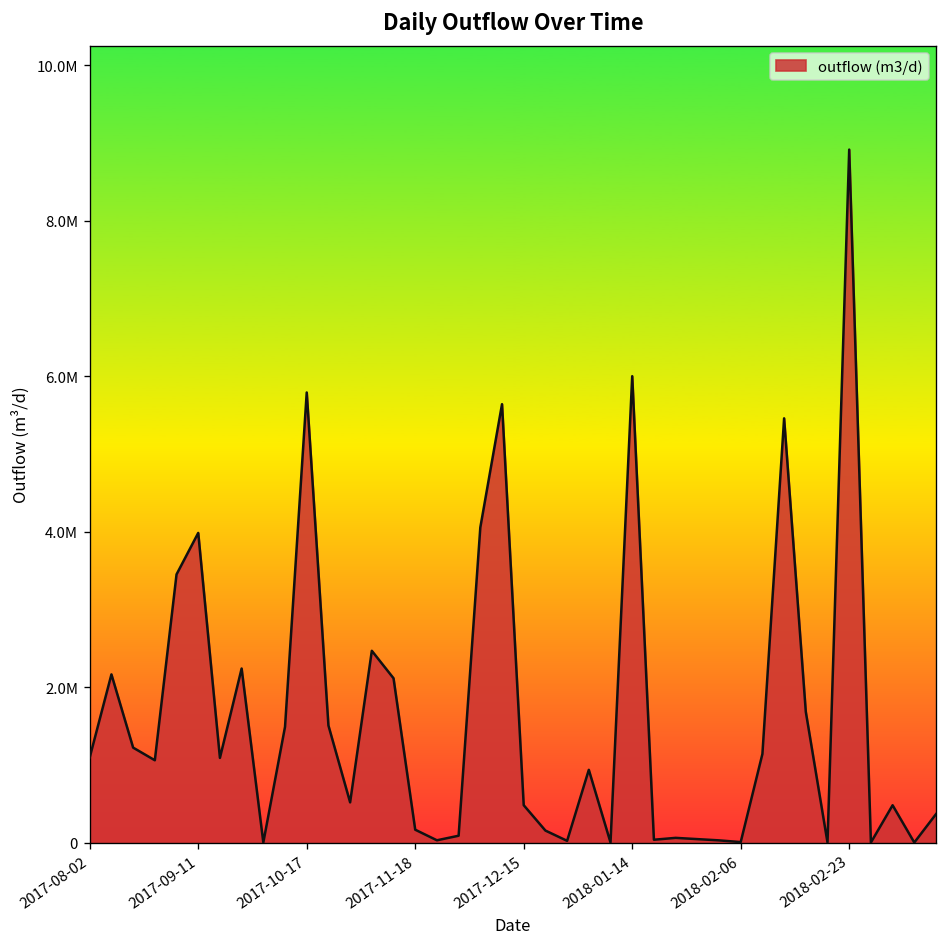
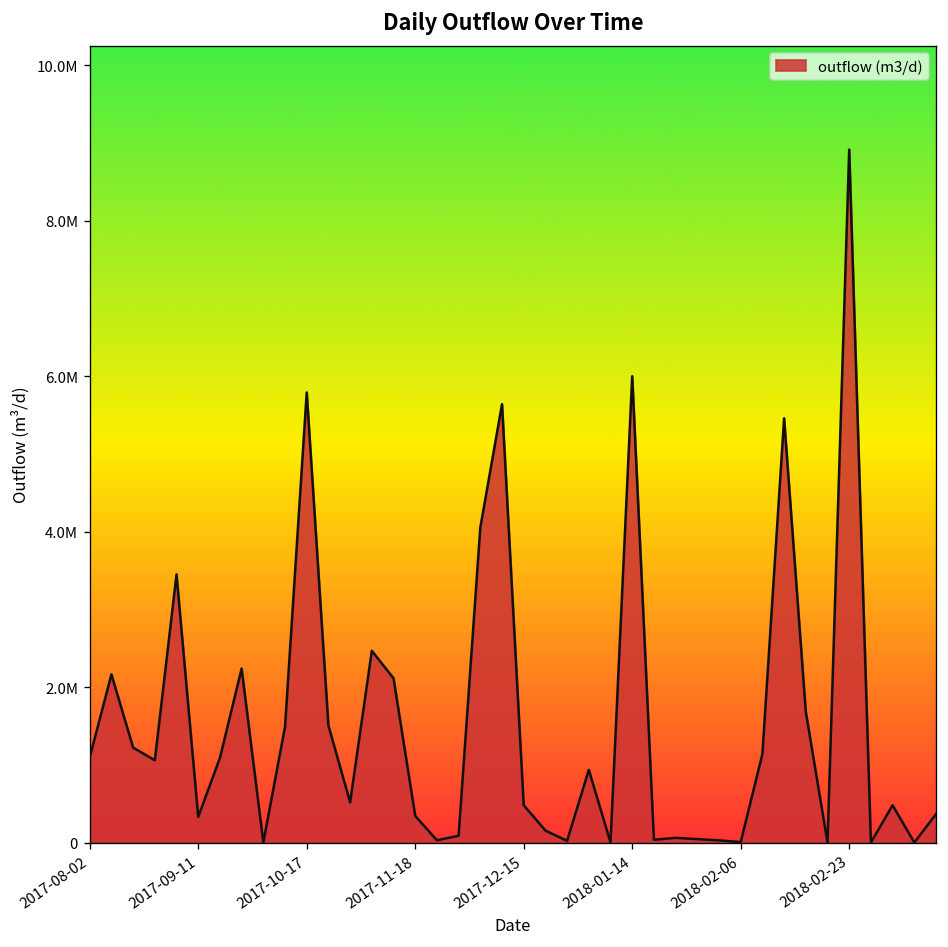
  {
    "2017-08-02": 1100000,
-   "2017-09-11": 4000000,
+   "2017-09-11": 300000,
    "2017-10-17": 5800000,
-   "2017-11-18": 200000,
+   "2017-11-18": 300000,
    "2017-12-15": 500000,
    "2018-01-14": 6000000,
    "2018-02-06": 0,
    "2018-02-23": 8900000
  }
